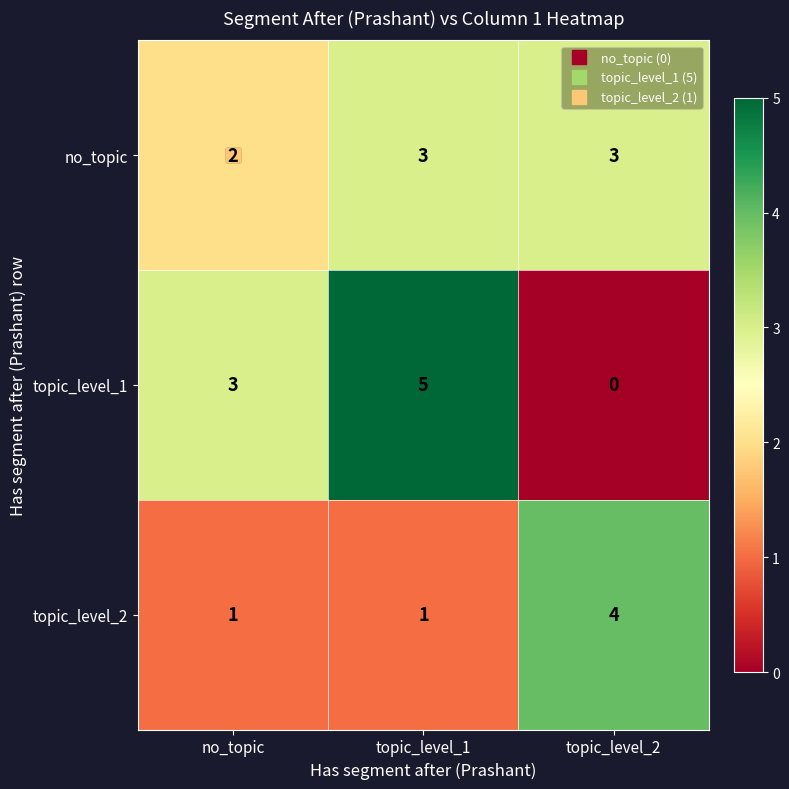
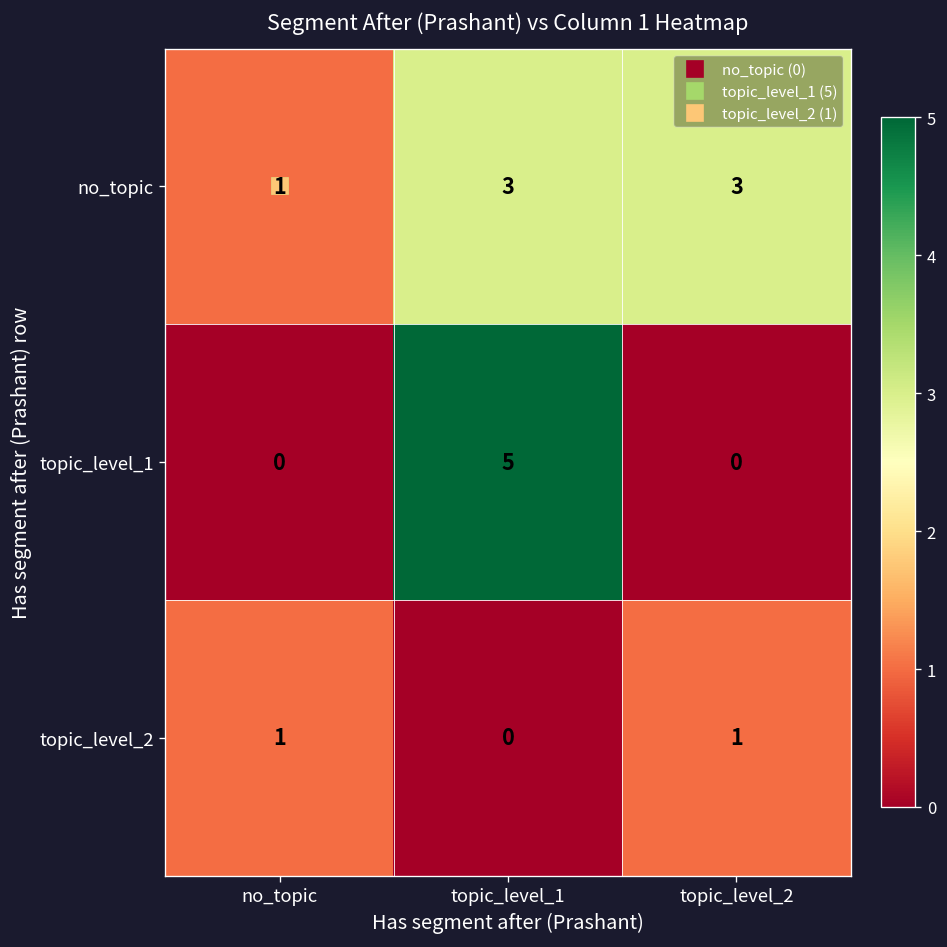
  {
    "no_topic": {
-     "no_topic": 2,
+     "no_topic": 1,
      "topic_level_1": 3,
      "topic_level_2": 3
    },
    "topic_level_1": {
-     "no_topic": 3,
+     "no_topic": 0,
      "topic_level_1": 5,
      "topic_level_2": 0
    },
    "topic_level_2": {
      "no_topic": 1,
-     "topic_level_1": 1,
-     "topic_level_2": 4
+     "topic_level_1": 0,
+     "topic_level_2": 1
    }
  }
